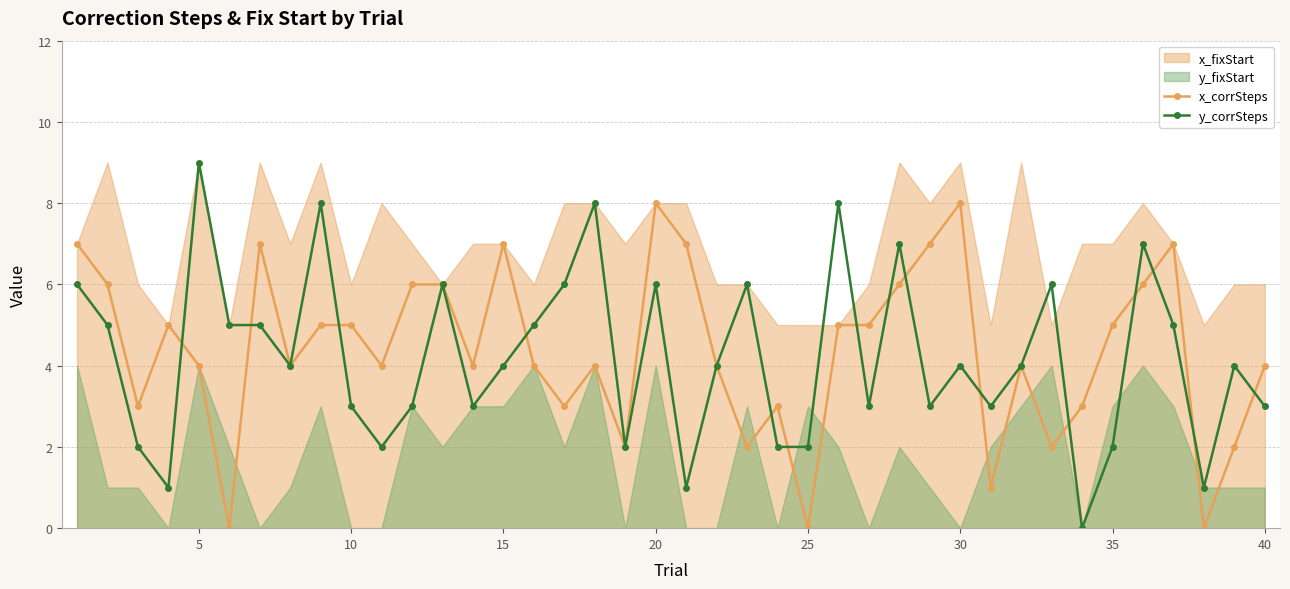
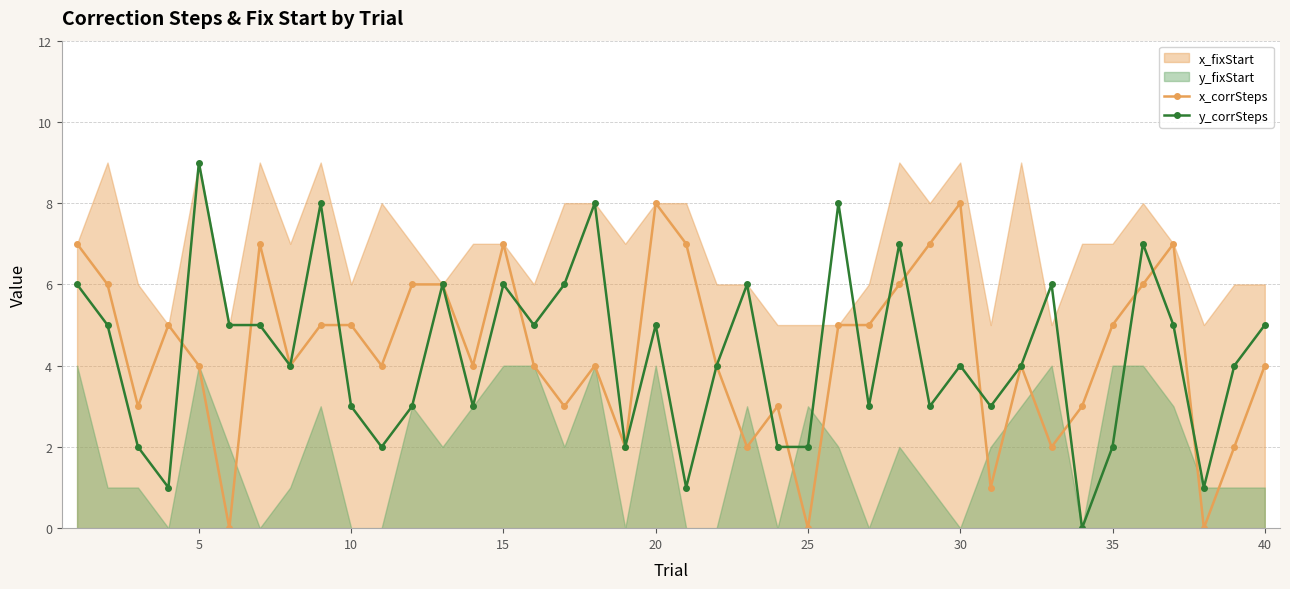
  {
    "y_corrSteps": {
      "10": 3,
-     "15": 4,
-     "20": 6,
+     "15": 6,
+     "20": 5,
      "25": 2,
      "30": 4,
      "35": 2,
-     "40": 3
+     "40": 5
    },
    "y_fixStart": {
      "10": 0,
-     "15": 3,
+     "15": 4,
      "20": 4,
      "25": 3,
      "30": 0,
-     "35": 3,
+     "35": 4,
      "40": 1
    }
  }
